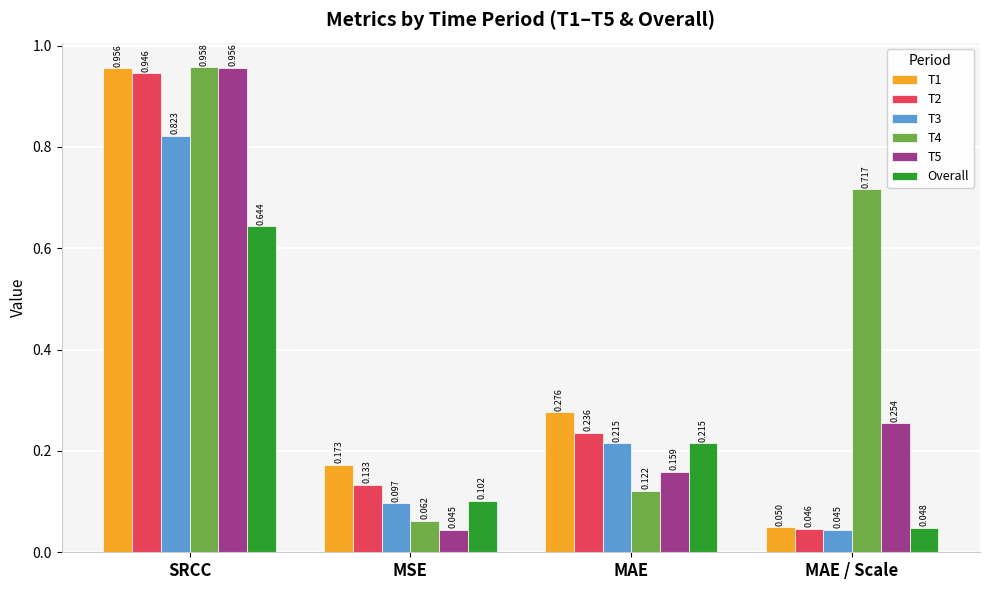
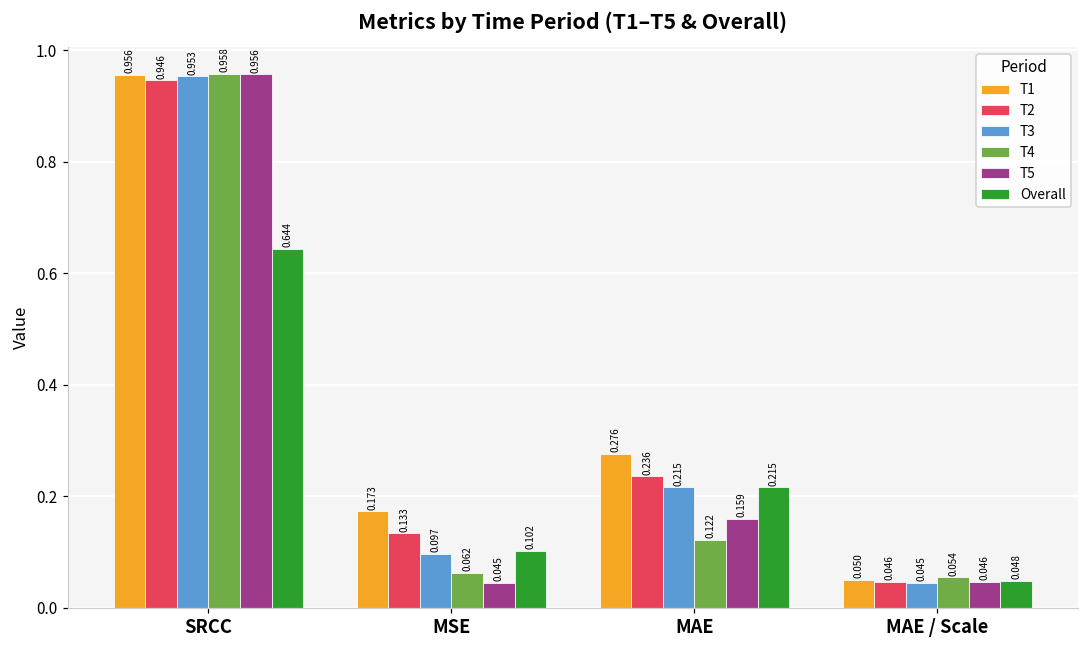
  {
    "T1": {
      "SRCC": 0.956,
      "MSE": 0.173,
      "MAE": 0.276,
      "MAE / Scale": 0.050
    },
    "T2": {
      "SRCC": 0.946,
      "MSE": 0.133,
      "MAE": 0.236,
      "MAE / Scale": 0.046
    },
    "T3": {
-     "SRCC": 0.823,
+     "SRCC": 0.953,
      "MSE": 0.097,
      "MAE": 0.215,
      "MAE / Scale": 0.045
    },
    "T4": {
      "SRCC": 0.958,
      "MSE": 0.062,
      "MAE": 0.122,
-     "MAE / Scale": 0.717
+     "MAE / Scale": 0.054
    },
    "T5": {
      "SRCC": 0.956,
      "MSE": 0.045,
      "MAE": 0.159,
-     "MAE / Scale": 0.254
+     "MAE / Scale": 0.046
    },
    "Overall": {
      "SRCC": 0.644,
      "MSE": 0.102,
      "MAE": 0.215,
      "MAE / Scale": 0.048
    }
  }
